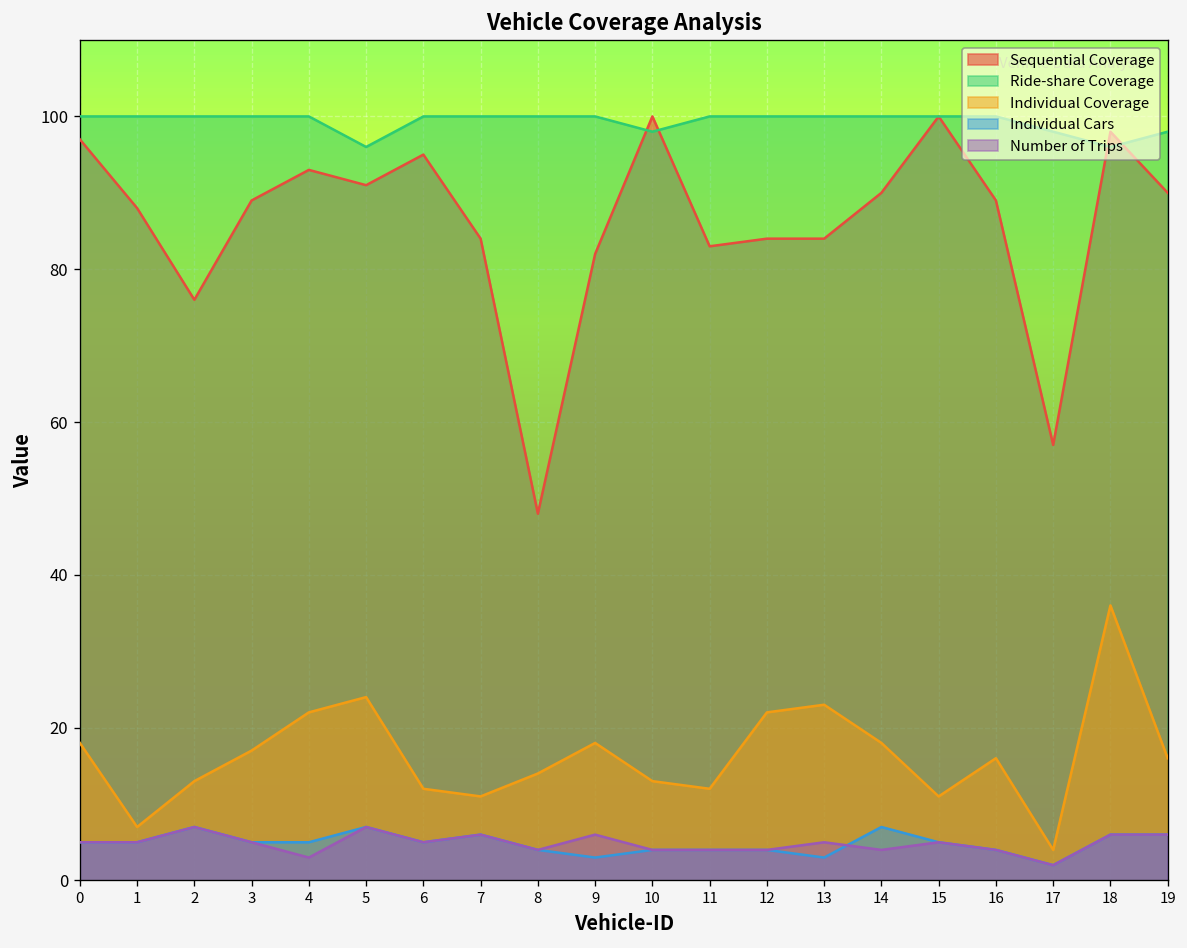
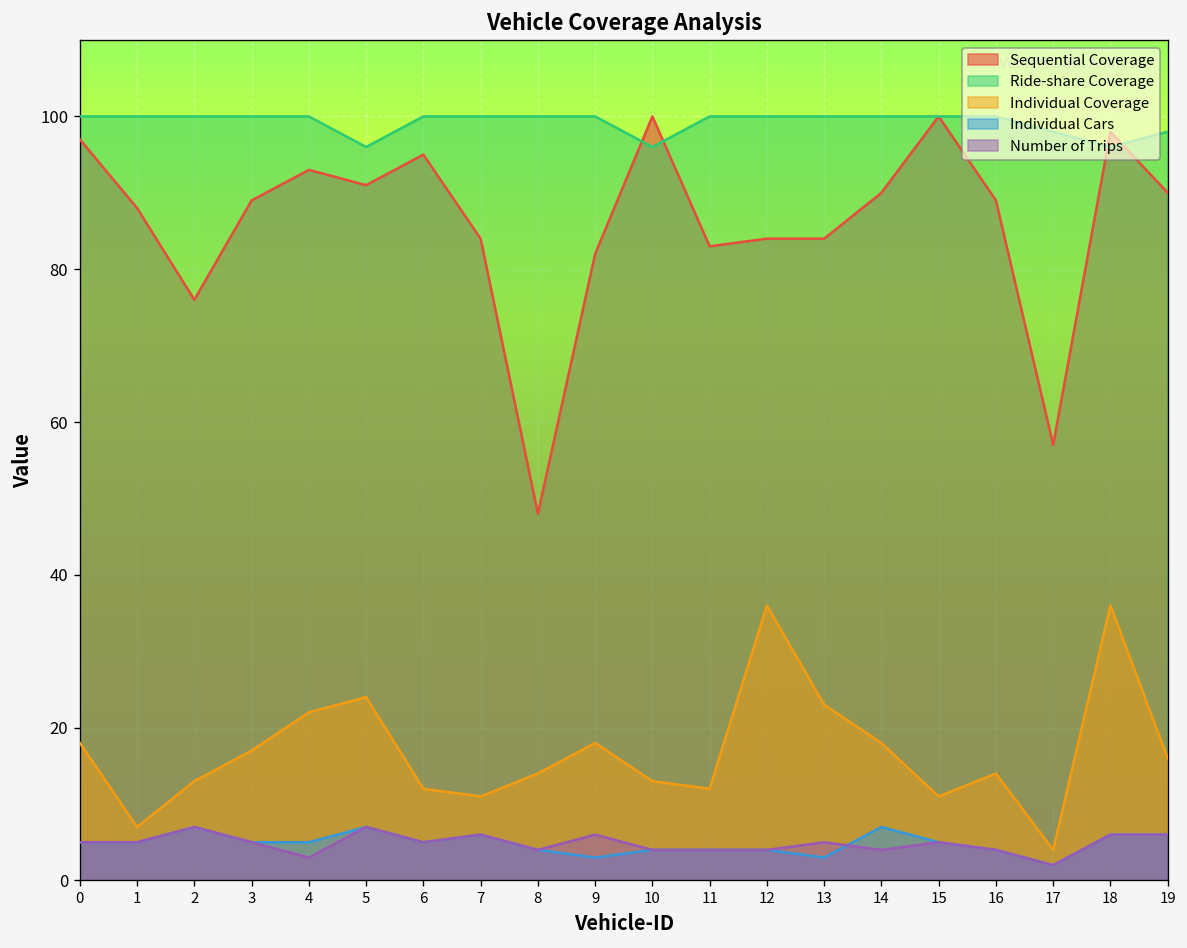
  {
    "Sequential Coverage": {
      "0": 97,
      "1": 88,
      "2": 76,
      "3": 89,
      "4": 93,
      "5": 91,
      "6": 95,
      "7": 84,
      "8": 48,
      "9": 82,
      "10": 100,
      "11": 83,
      "12": 84,
      "13": 84,
      "14": 90,
      "16": 89,
      "17": 57,
      "19": 90
    },
    "Ride-share Coverage": {
      "0": 100,
      "1": 100,
      "2": 100,
      "3": 100,
      "4": 100,
      "5": 96,
      "6": 100,
      "7": 100,
      "8": 100,
      "9": 100,
-     "10": 98,
+     "10": 96,
      "11": 100,
      "12": 100,
      "13": 100,
      "14": 100,
      "19": 98
    },
    "Individual Coverage": {
      "0": 18,
      "1": 7,
      "2": 13,
      "3": 17,
      "4": 22,
      "5": 24,
      "6": 12,
      "7": 11,
      "8": 14,
      "9": 18,
      "10": 13,
      "11": 12,
-     "12": 22,
+     "12": 36,
      "13": 23,
      "14": 18,
      "15": 11,
-     "16": 16,
+     "16": 14,
      "17": 4,
      "18": 36,
      "19": 16
    },
    "Individual Cars": {
      "4": 5,
      "9": 3,
      "13": 3,
      "14": 7
    },
    "Number of Trips": {
      "4": 3,
      "9": 6,
      "13": 5,
      "14": 4
    }
  }
